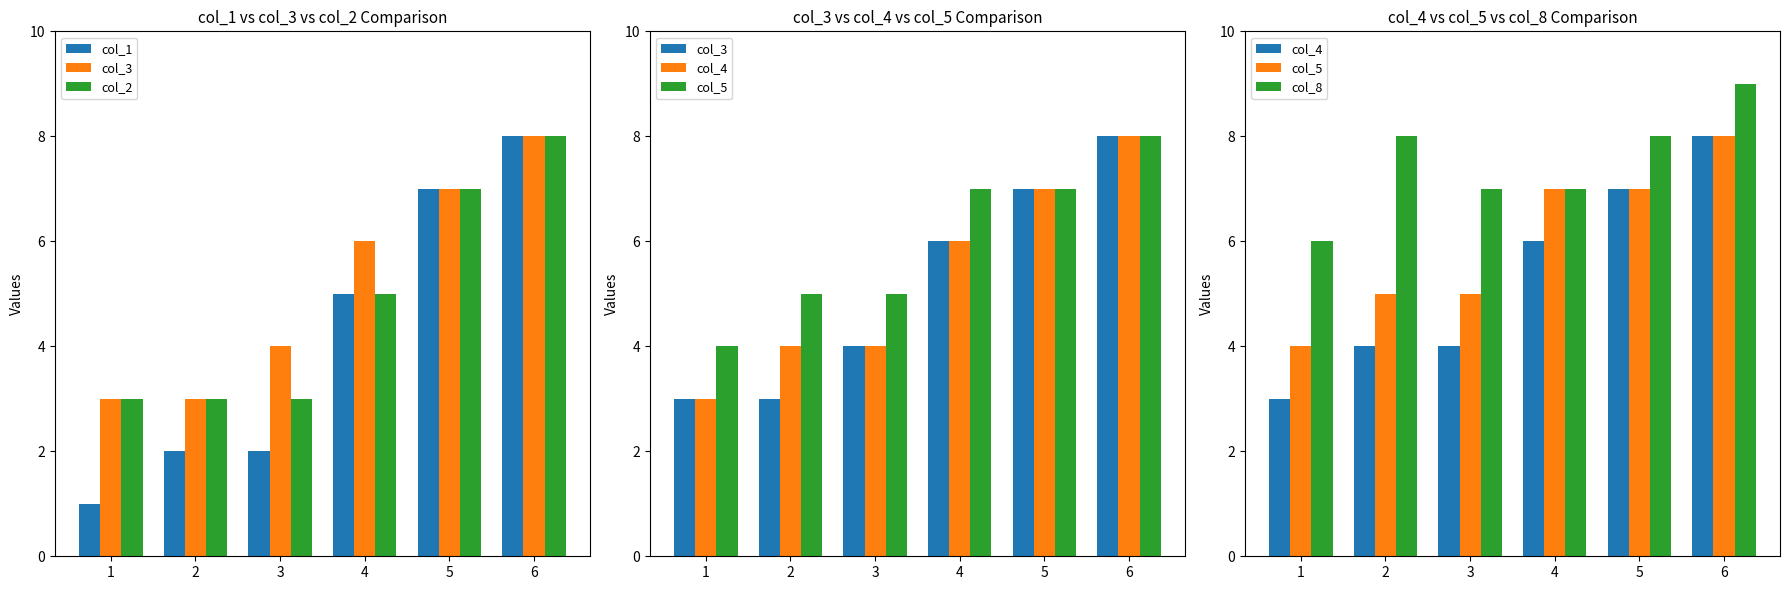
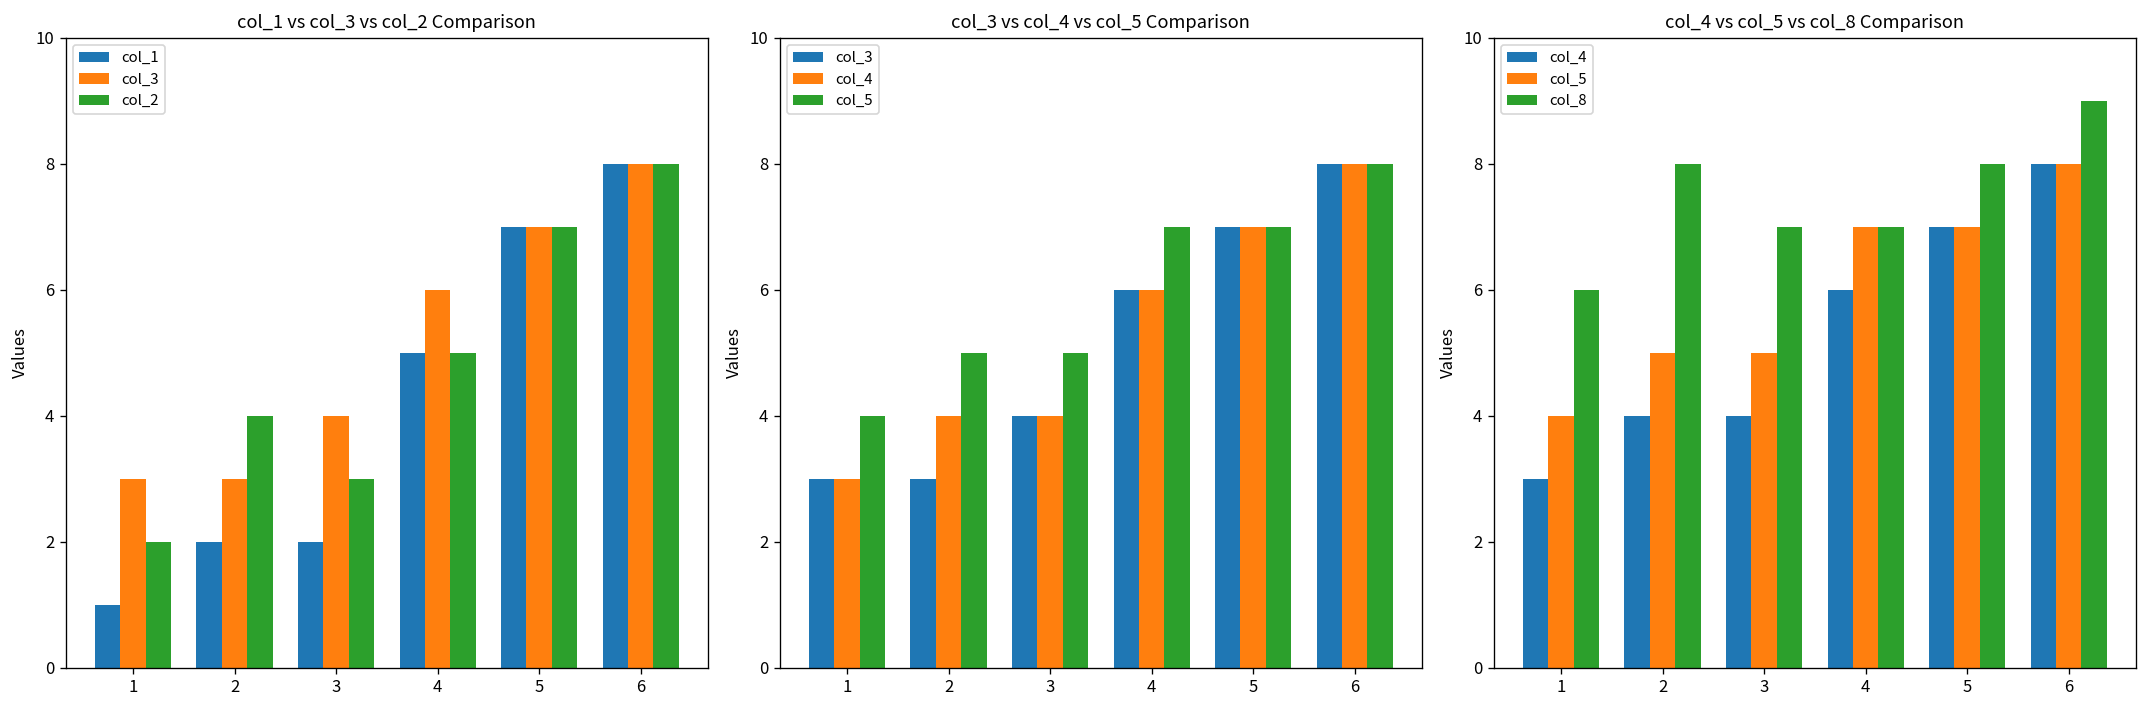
  {
    "col_1 vs col_3 vs col_2 Comparison": {
      "col_1": {
        "1": 1,
        "2": 2,
        "3": 2,
        "4": 5,
        "5": 7,
        "6": 8
      },
      "col_2": {
-       "1": 3,
-       "2": 3,
+       "1": 2,
+       "2": 4,
        "3": 3,
        "4": 5,
        "5": 7,
        "6": 8
      }
    },
    "col_3 vs col_4 vs col_5 Comparison": {
      "col_3": {
        "1": 3.0,
        "2": 3.0,
        "3": 4.0,
        "4": 6.0,
        "5": 7.0,
        "6": 8.0
      }
    },
    "col_4 vs col_5 vs col_8 Comparison": {
      "col_4": {
        "1": 3.0,
        "2": 4.0,
        "3": 4.0,
        "4": 6.0,
        "5": 7.0,
        "6": 8.0
      },
      "col_5": {
        "1": 4.0,
        "2": 5.0,
        "3": 5.0,
        "4": 7.0,
        "5": 7.0,
        "6": 8.0
      },
      "col_8": {
        "1": 6.0,
        "2": 8.0,
        "3": 7.0,
        "4": 7.0,
        "5": 8.0,
        "6": 9.0
      }
    }
  }
